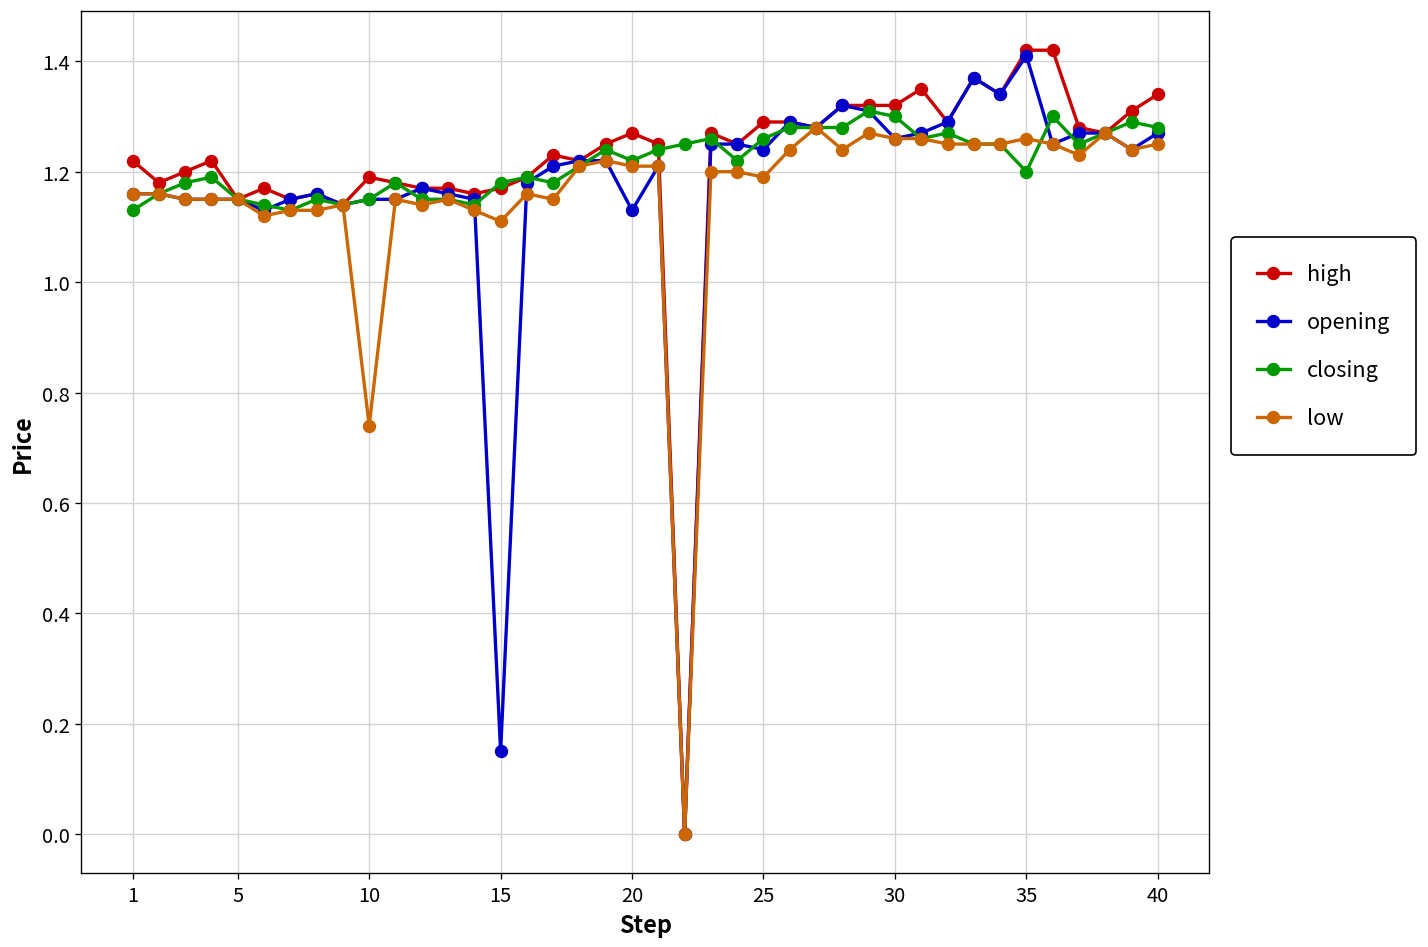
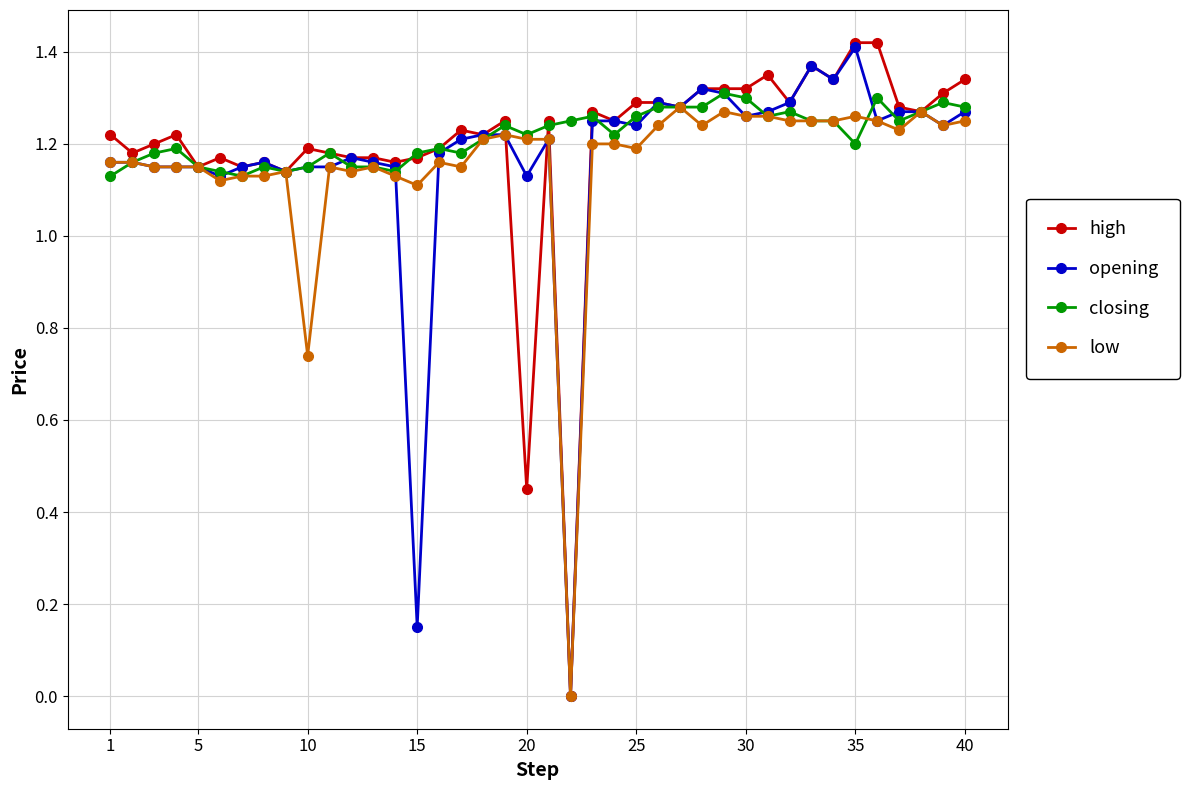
  {
    "high": {
      "1": 1.22,
      "10": 1.19,
      "15": 1.17,
-     "20": 1.27,
+     "20": 0.45,
      "25": 1.29,
      "30": 1.32,
      "35": 1.42,
      "40": 1.34
    },
    "opening": {
      "15": 0.15,
      "20": 1.13,
      "25": 1.24,
      "35": 1.41,
      "40": 1.27
    },
    "closing": {
      "1": 1.13,
      "15": 1.18,
      "20": 1.22,
      "25": 1.26,
      "30": 1.30,
      "35": 1.20,
      "40": 1.28
    },
    "low": {
      "10": 0.74,
      "15": 1.11,
      "20": 1.21,
      "25": 1.19,
      "35": 1.26,
      "40": 1.25
    }
  }
